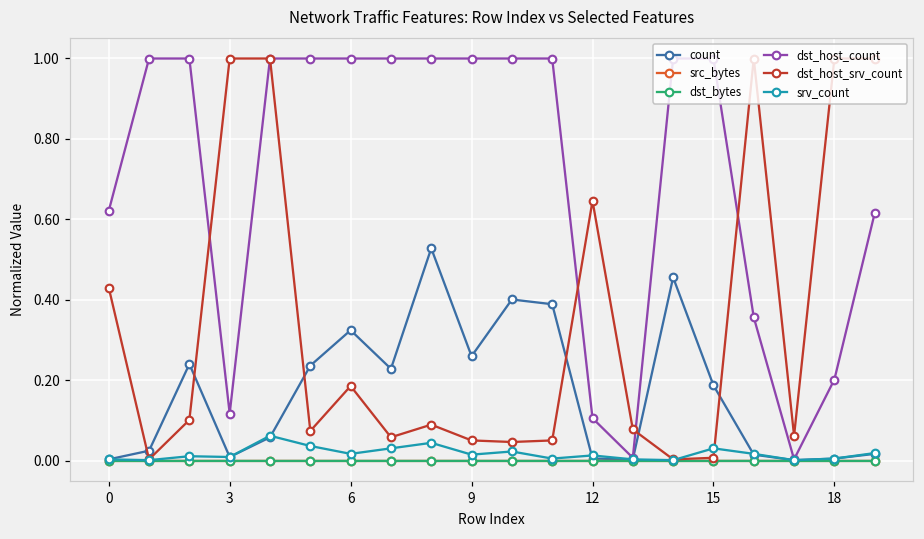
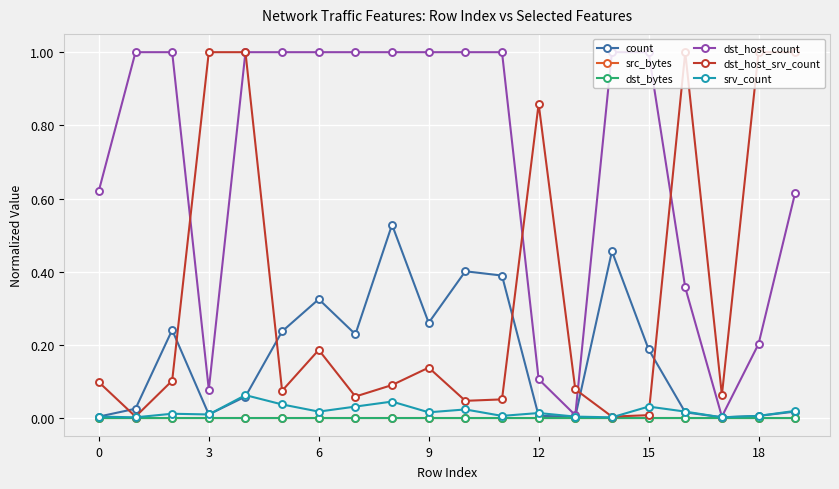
  {
    "dst_bytes": {
      "3": 0.00,
      "6": 0.00,
      "9": 0.00,
      "15": 0.00
    },
    "dst_host_count": {
      "0": 0.62,
-     "3": 0.12,
+     "3": 0.08,
      "6": 1.00,
      "9": 1.00,
      "12": 0.11,
      "18": 0.20
    },
    "dst_host_srv_count": {
-     "0": 0.43,
+     "0": 0.10,
      "3": 1.00,
      "6": 0.19,
-     "9": 0.05,
-     "12": 0.65,
+     "9": 0.14,
+     "12": 0.86,
      "15": 0.01
    }
  }
